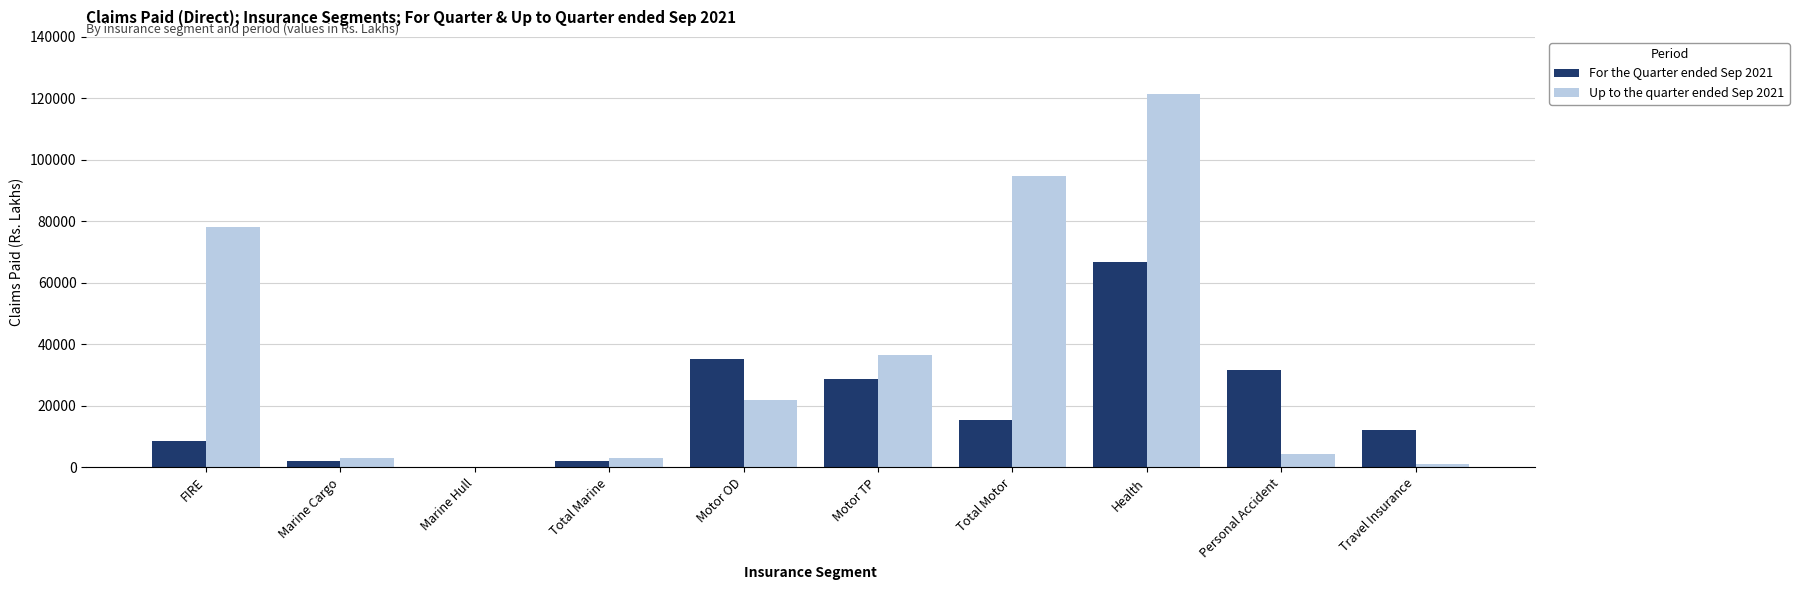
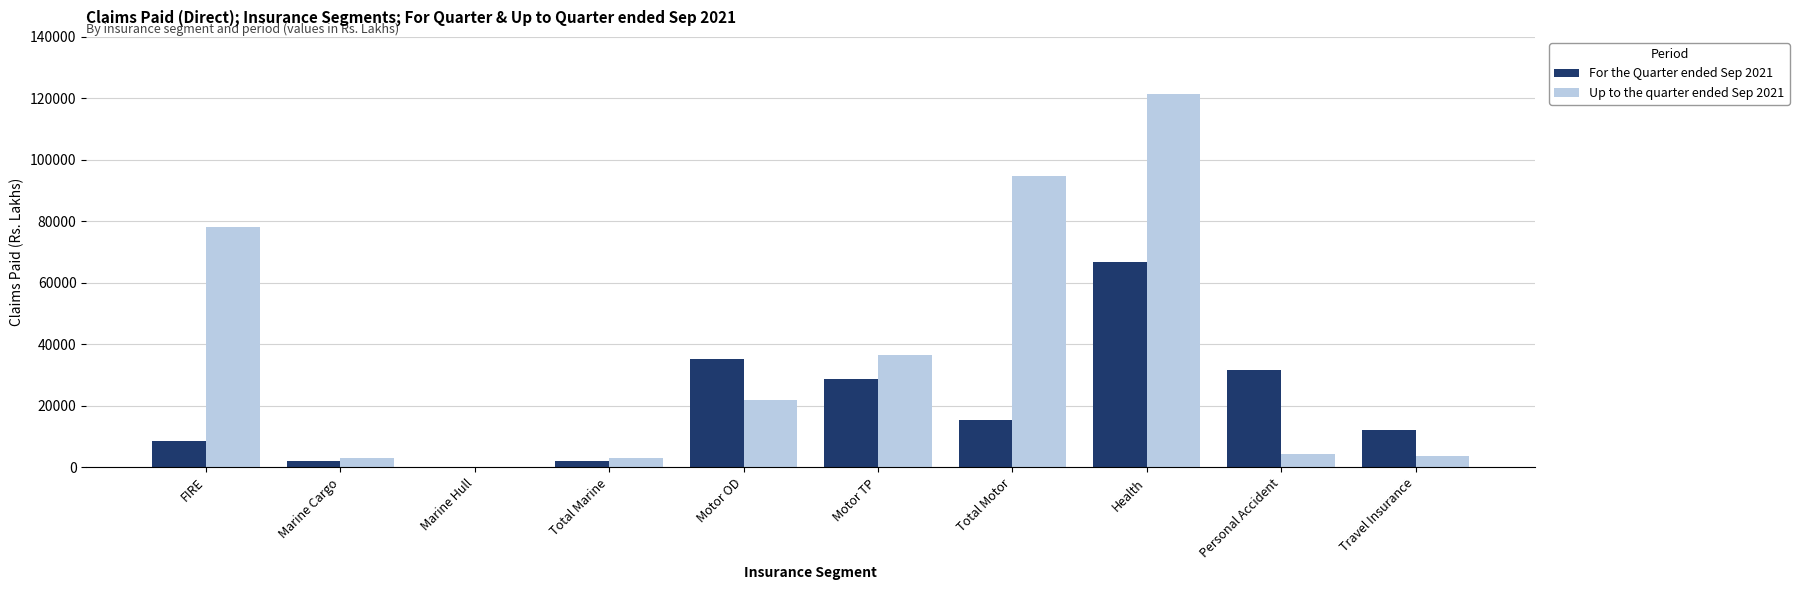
  {
    "For the Quarter ended Sep 2021": {
      "FIRE": 9000,
      "Marine Cargo": 2000,
      "Total Marine": 2000,
      "Motor OD": 35000,
      "Motor TP": 29000,
      "Total Motor": 15000,
      "Health": 67000,
      "Personal Accident": 32000,
      "Travel Insurance": 12000
    },
    "Up to the quarter ended Sep 2021": {
      "FIRE": 78000,
      "Marine Cargo": 3000,
      "Total Marine": 3000,
      "Motor OD": 22000,
      "Motor TP": 36000,
      "Total Motor": 95000,
      "Health": 121000,
      "Personal Accident": 4000,
-     "Travel Insurance": 1000
+     "Travel Insurance": 4000
    }
  }
